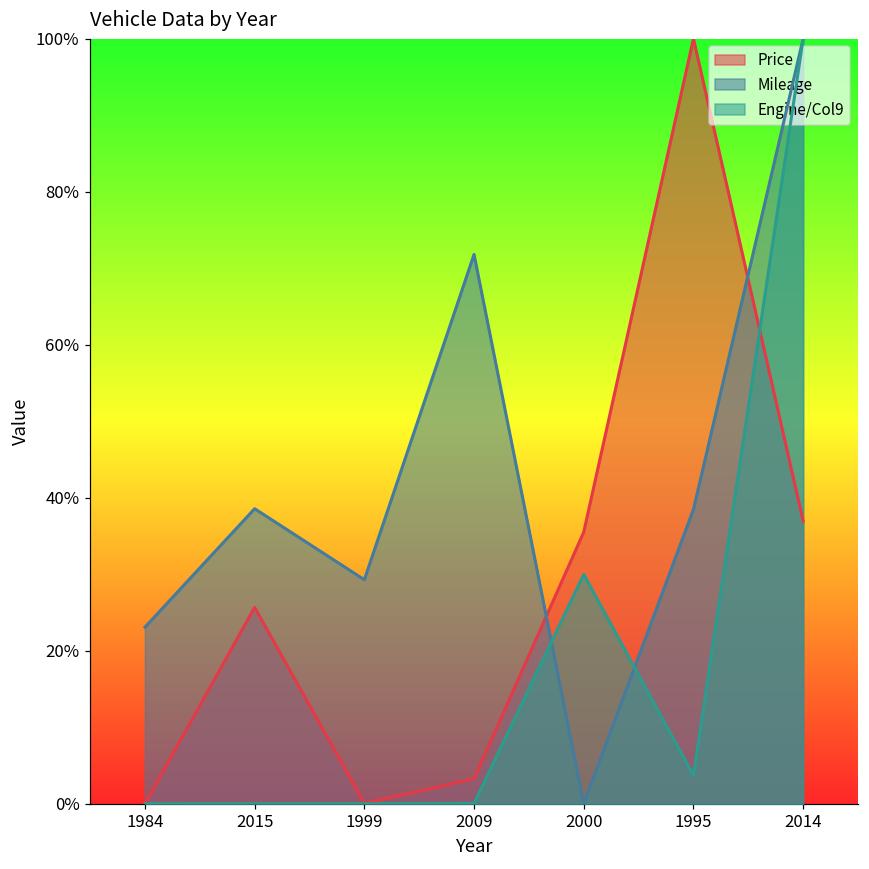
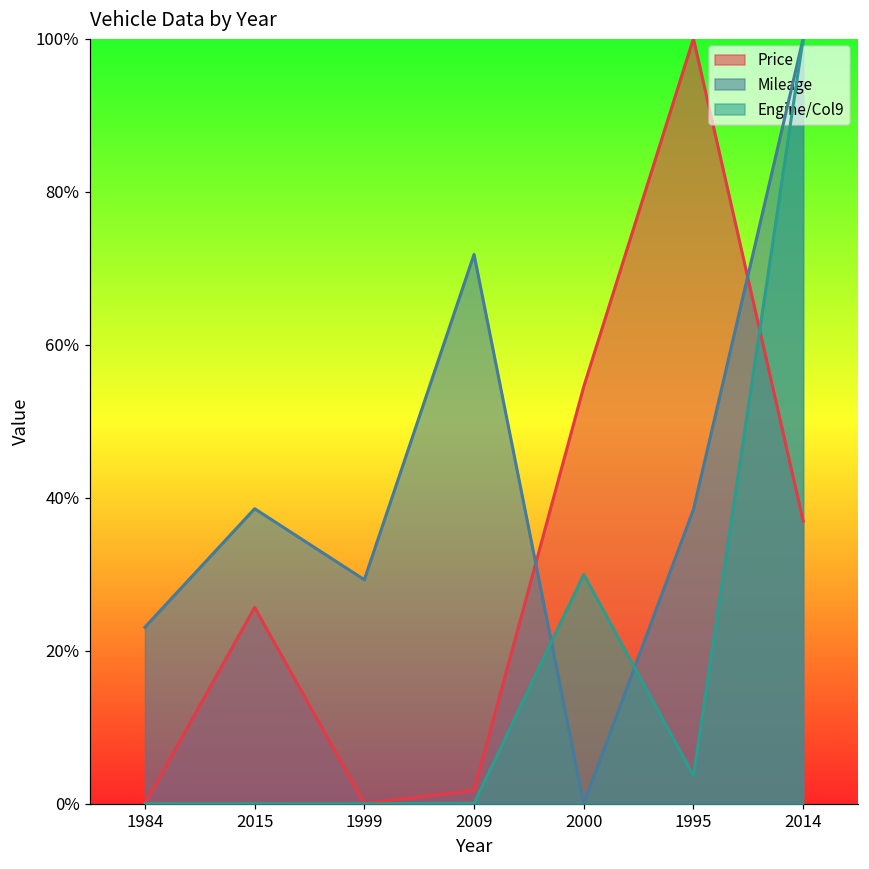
  {
    "Price": {
      "2015": "26%",
-     "2009": "3%",
-     "2000": "36%",
+     "2009": "2%",
+     "2000": "55%",
      "1995": "100%",
      "2014": "37%"
    }
  }
